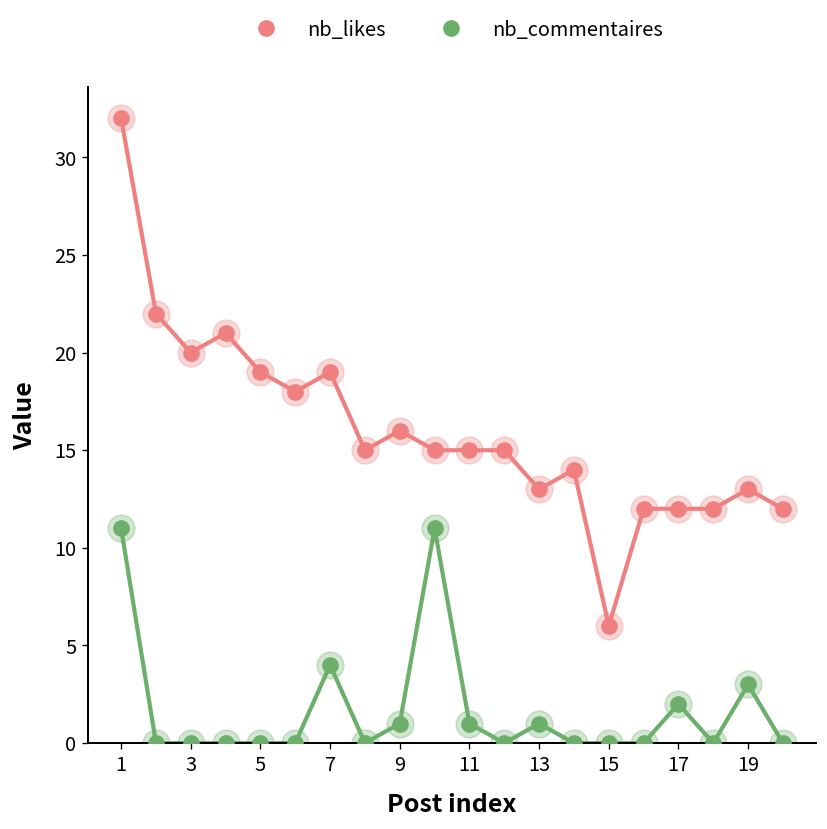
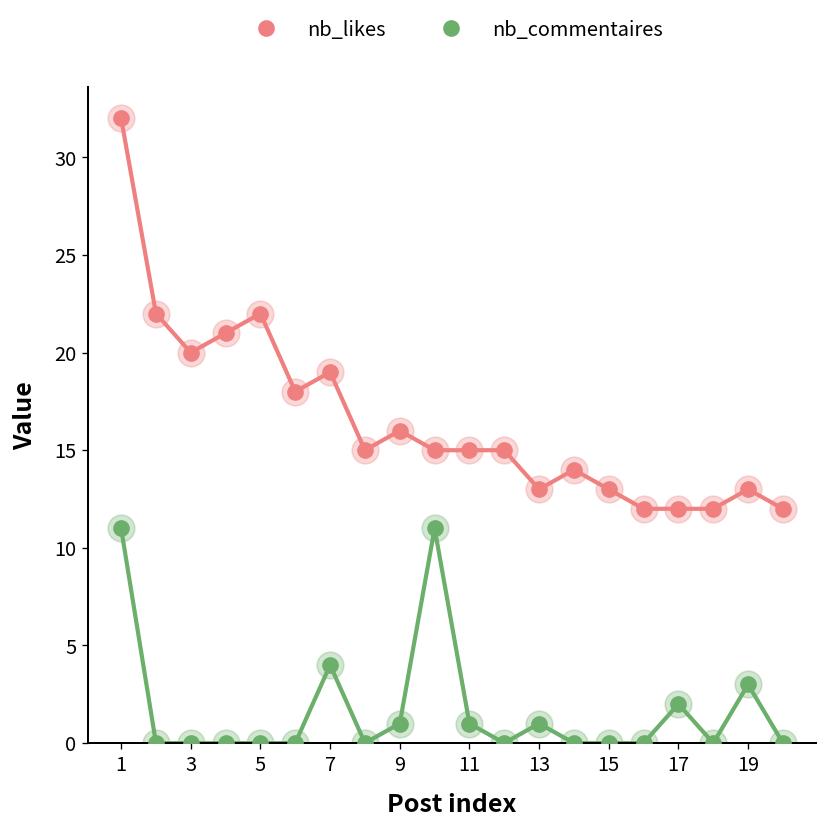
  {
    "nb_likes": {
      "1": 32,
      "3": 20,
-     "5": 19,
+     "5": 22,
      "7": 19,
      "9": 16,
      "11": 15,
      "13": 13,
-     "15": 6,
+     "15": 13,
      "17": 12,
      "19": 13
    },
    "nb_commentaires": {
      "1": 11,
      "3": 0,
      "5": 0,
      "7": 4,
      "9": 1,
      "11": 1,
      "13": 1,
      "15": 0,
      "17": 2,
      "19": 3
    }
  }
